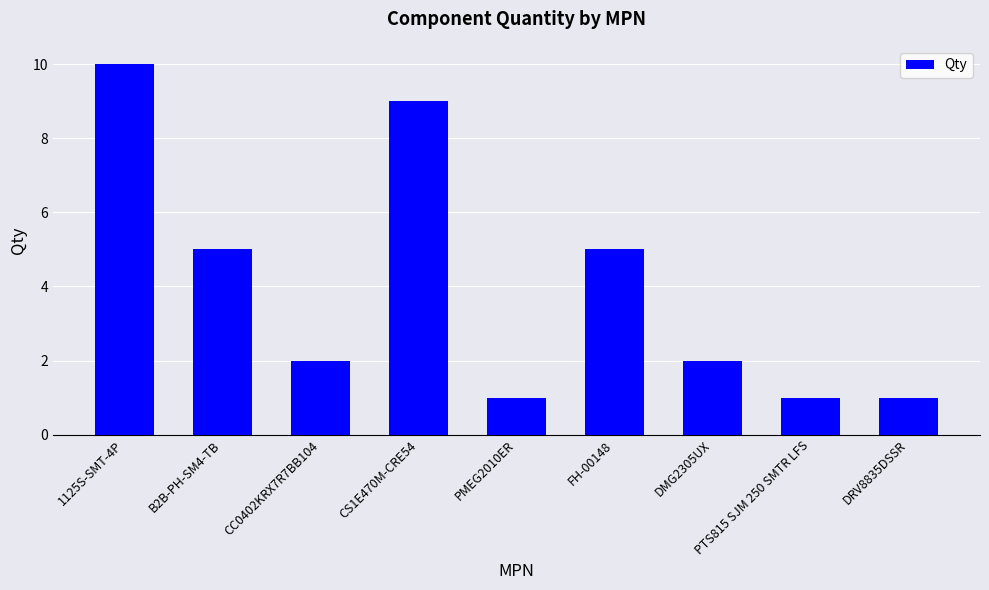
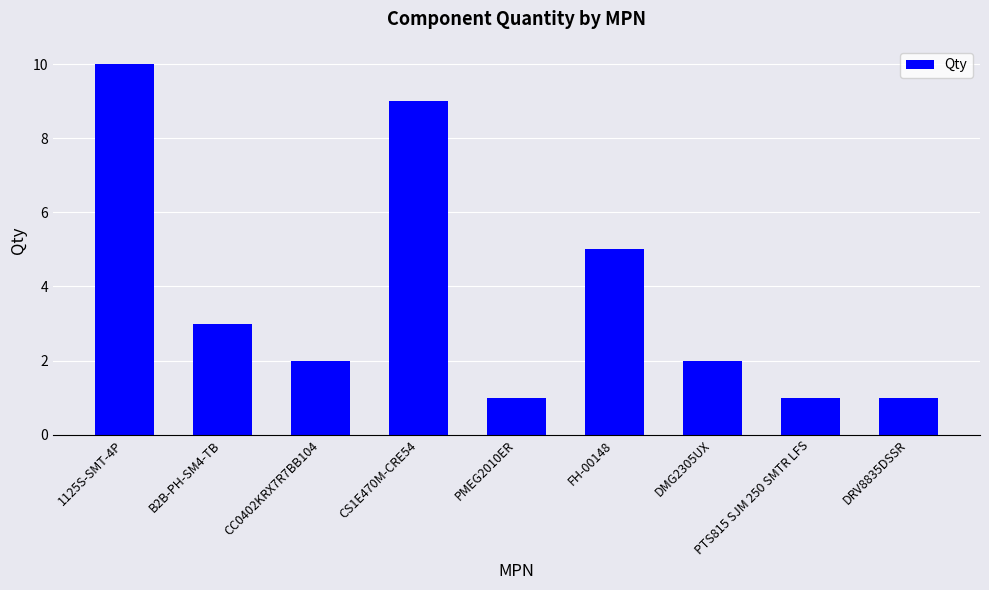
  {
    "1125S-SMT-4P": 10,
-   "B2B-PH-SM4-TB": 5,
+   "B2B-PH-SM4-TB": 3,
    "CC0402KRX7R7BB104": 2,
    "CS1E470M-CRE54": 9,
    "PMEG2010ER": 1,
    "FH-00148": 5,
    "DMG2305UX": 2,
    "PTS815 SJM 250 SMTR LFS": 1,
    "DRV8835DSSR": 1
  }
